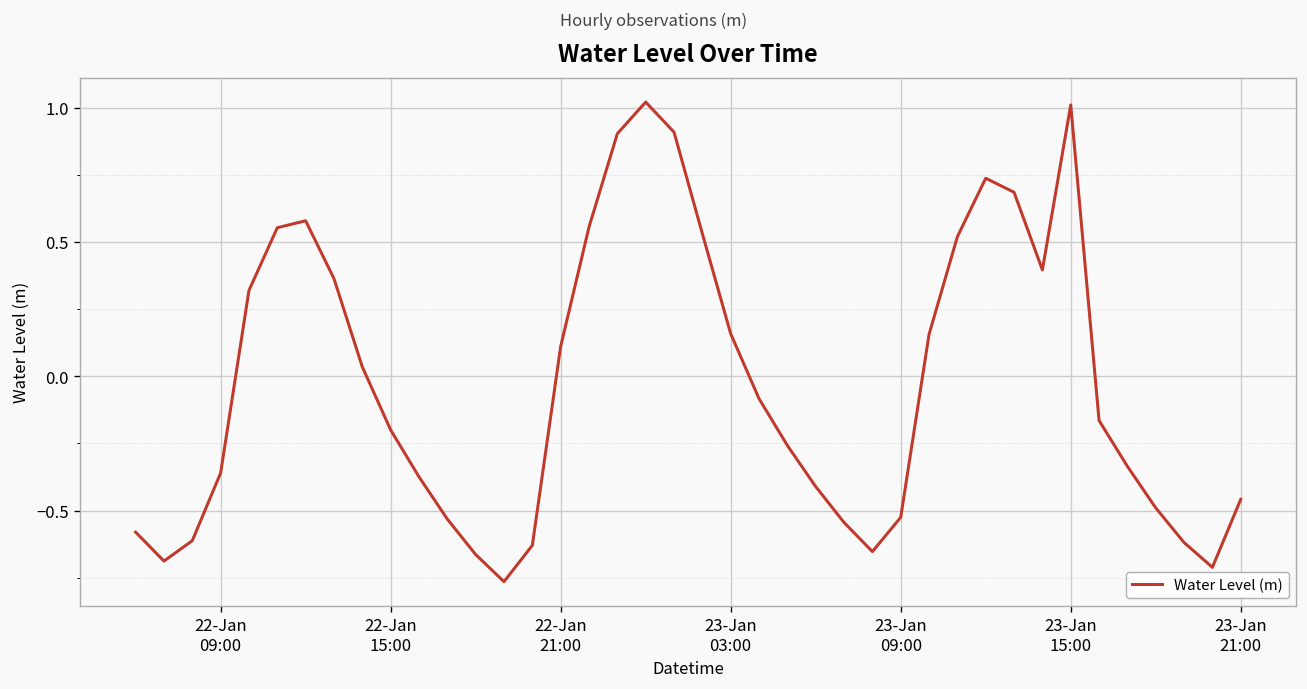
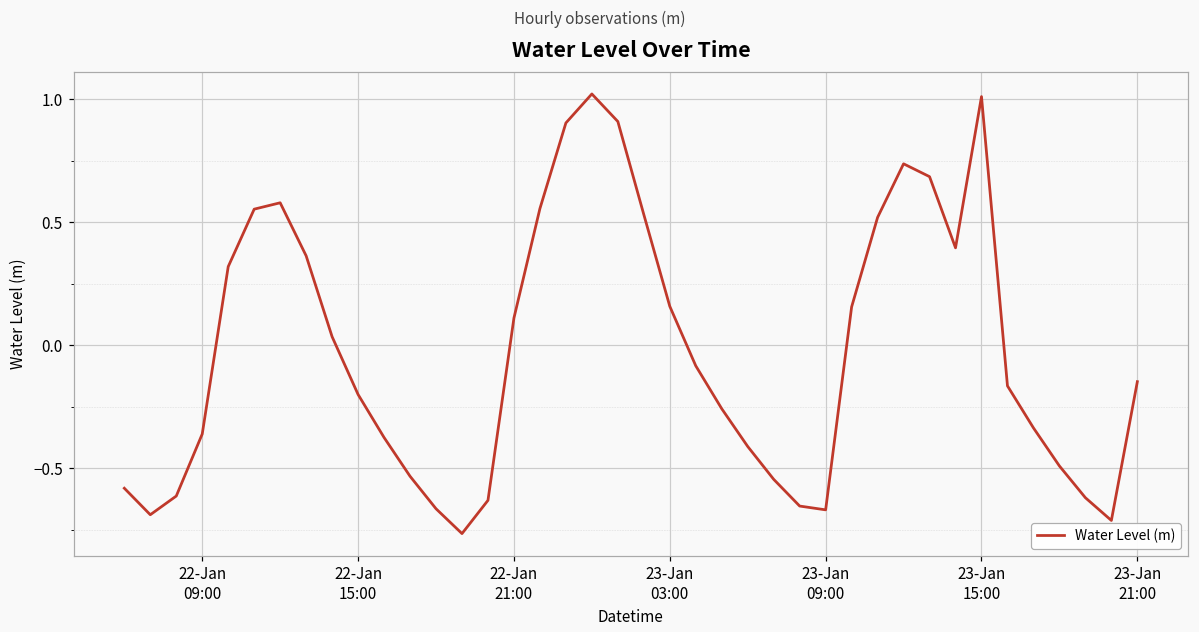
  {
    "22-Jan 09:00": -0.36,
    "22-Jan 15:00": -0.20,
    "22-Jan 21:00": 0.11,
    "23-Jan 03:00": 0.16,
-   "23-Jan 09:00": -0.53,
+   "23-Jan 09:00": -0.67,
    "23-Jan 15:00": 1.01,
-   "23-Jan 21:00": -0.46
+   "23-Jan 21:00": -0.15
  }
